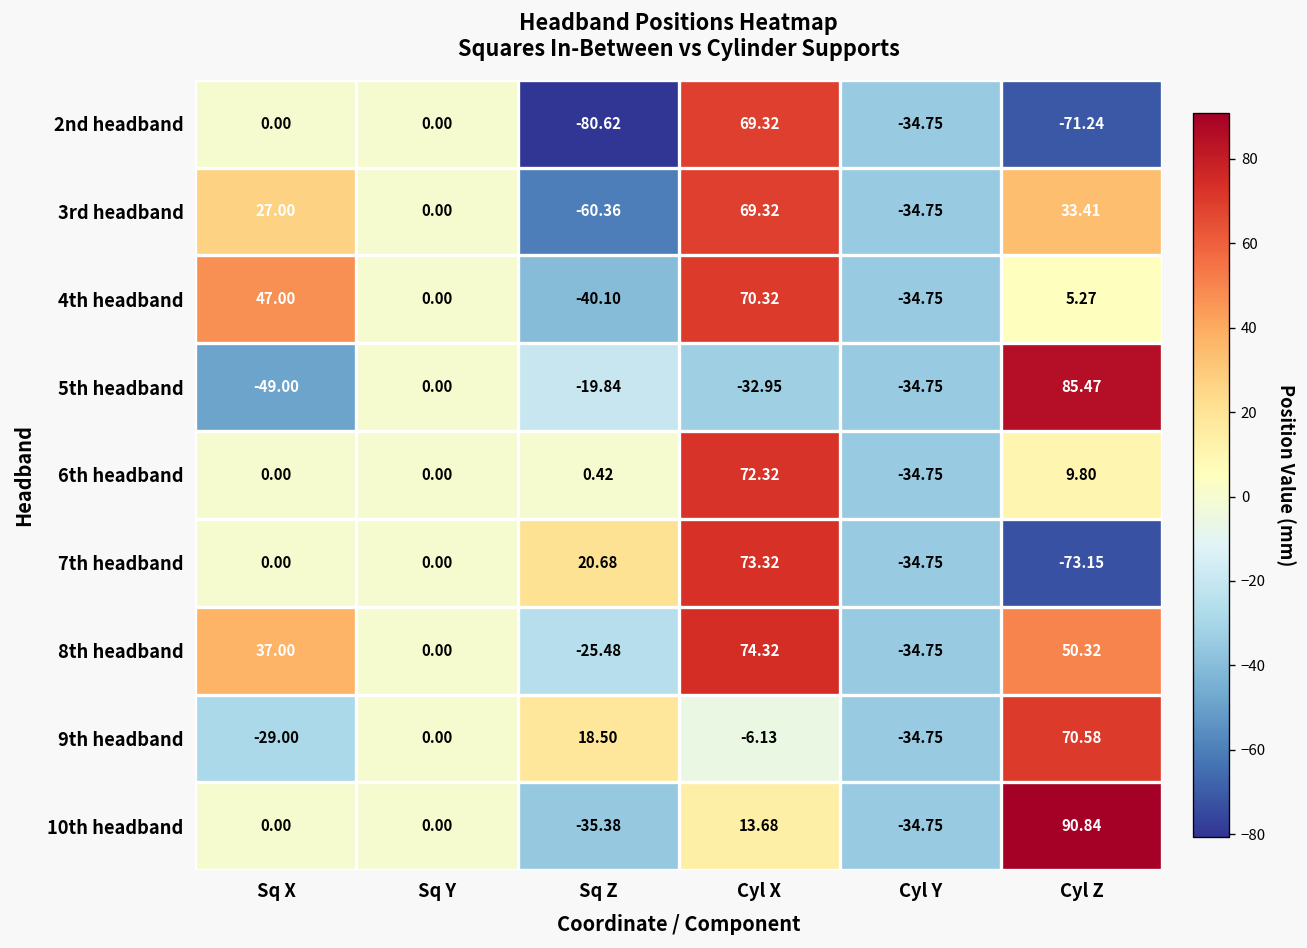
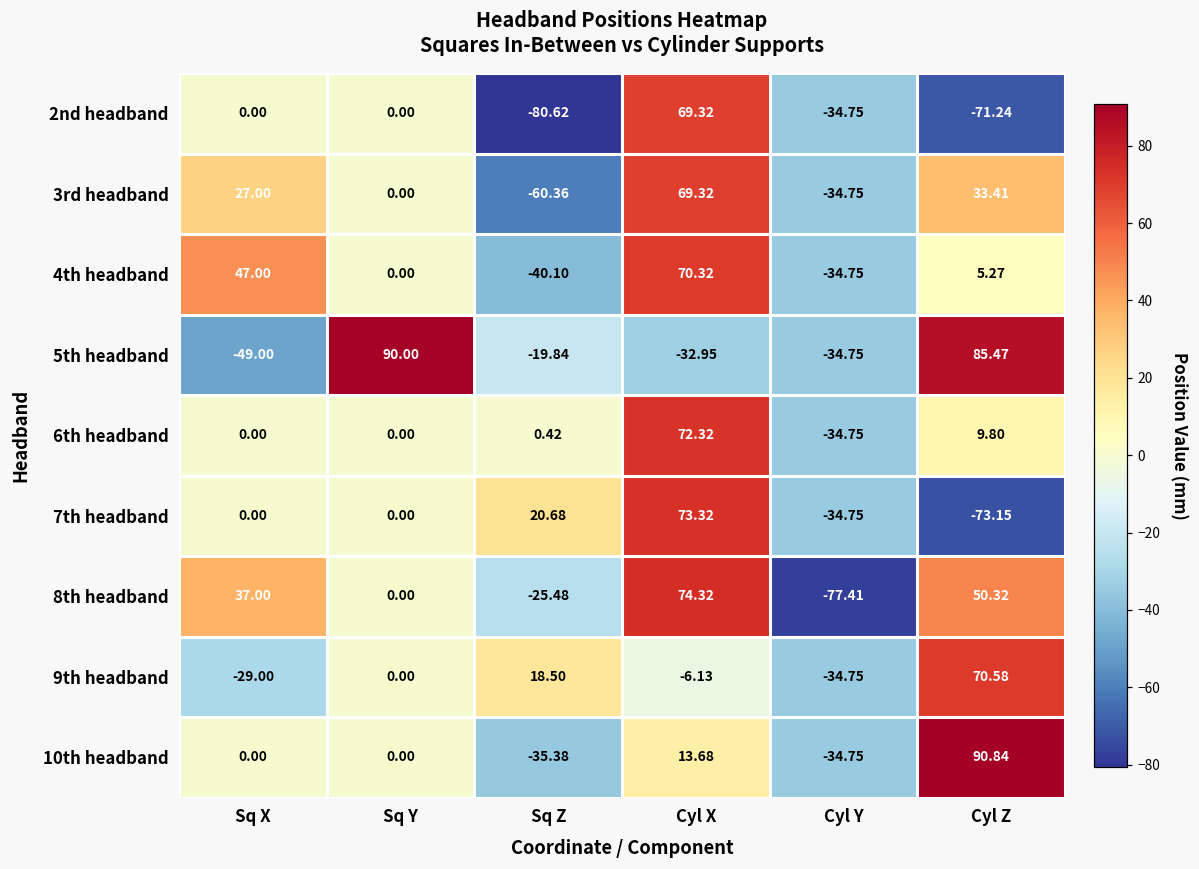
  {
    "5th headband": {
-     "Sq Y": 0.00
+     "Sq Y": 90.00
    },
    "8th headband": {
-     "Cyl Y": -34.75
+     "Cyl Y": -77.41
    }
  }
